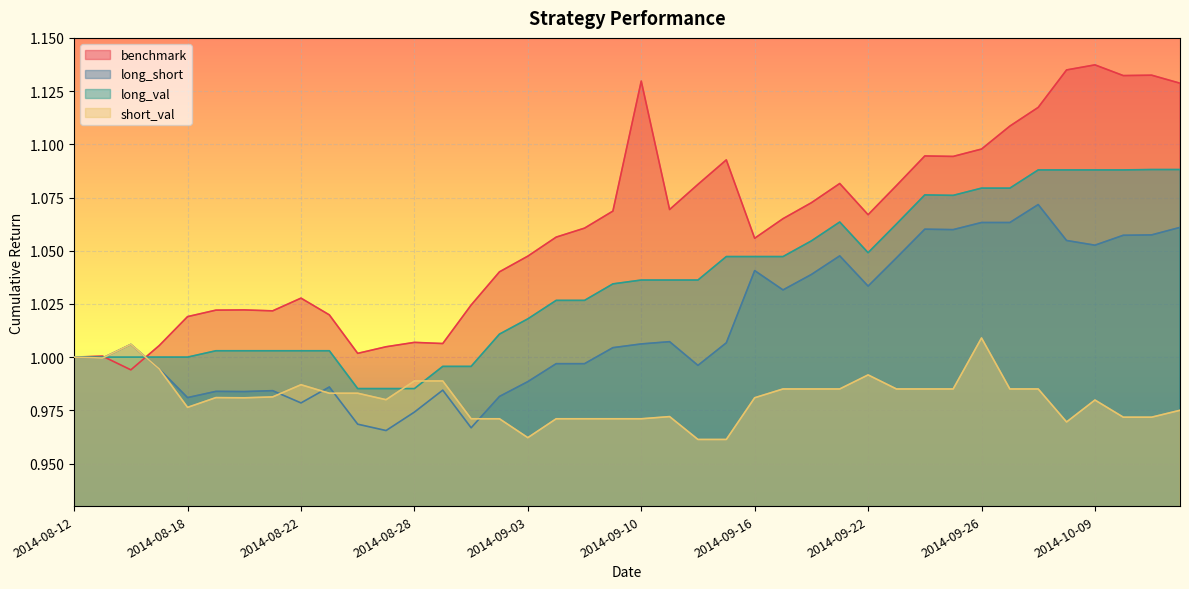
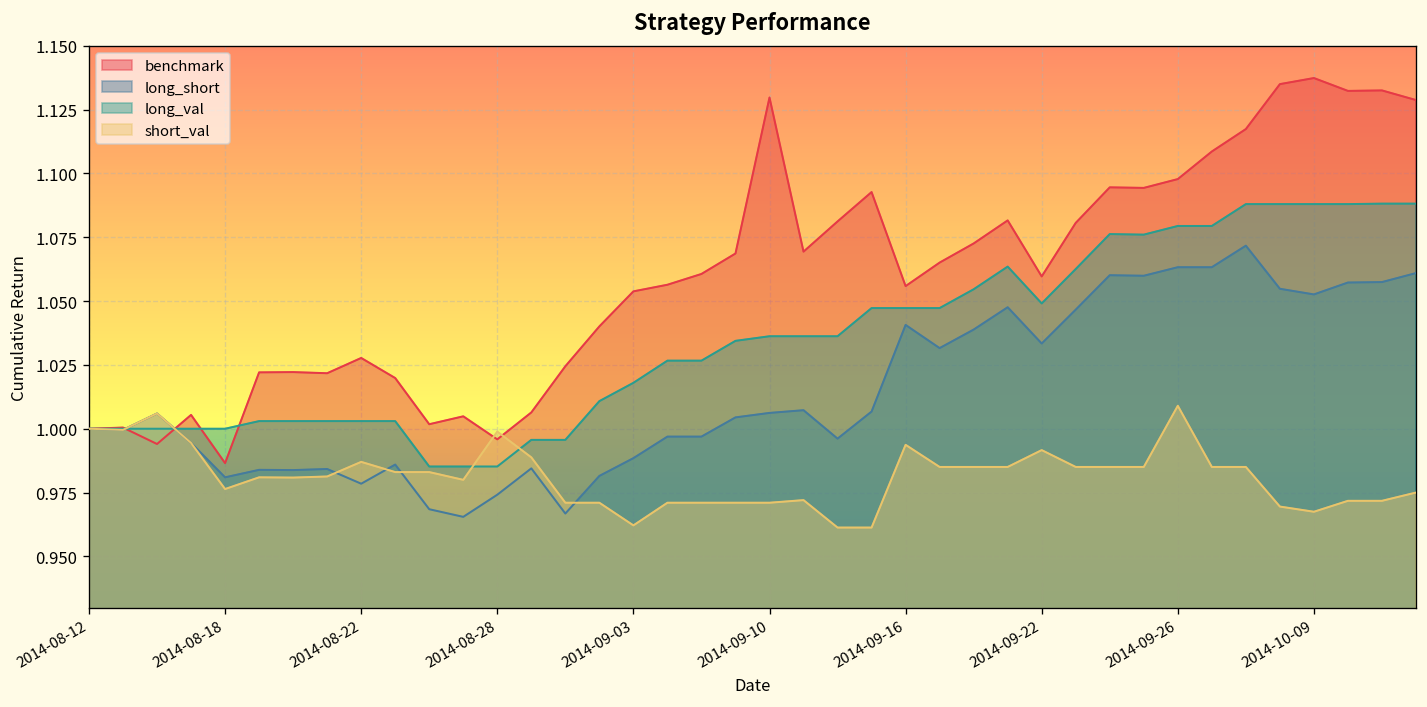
  {
    "benchmark": {
-     "2014-08-18": 1.019,
+     "2014-08-18": 0.987,
      "2014-08-22": 1.028,
-     "2014-08-28": 1.007,
-     "2014-09-03": 1.047,
+     "2014-08-28": 0.996,
+     "2014-09-03": 1.054,
      "2014-09-10": 1.130,
      "2014-09-16": 1.056,
-     "2014-09-22": 1.067,
+     "2014-09-22": 1.060,
      "2014-09-26": 1.098,
      "2014-10-09": 1.137
    },
    "short_val": {
      "2014-08-18": 0.976,
      "2014-08-22": 0.987,
-     "2014-08-28": 0.989,
+     "2014-08-28": 0.999,
      "2014-09-03": 0.962,
      "2014-09-10": 0.971,
-     "2014-09-16": 0.981,
+     "2014-09-16": 0.994,
      "2014-09-22": 0.992,
      "2014-09-26": 1.009,
-     "2014-10-09": 0.980
+     "2014-10-09": 0.967
    }
  }
